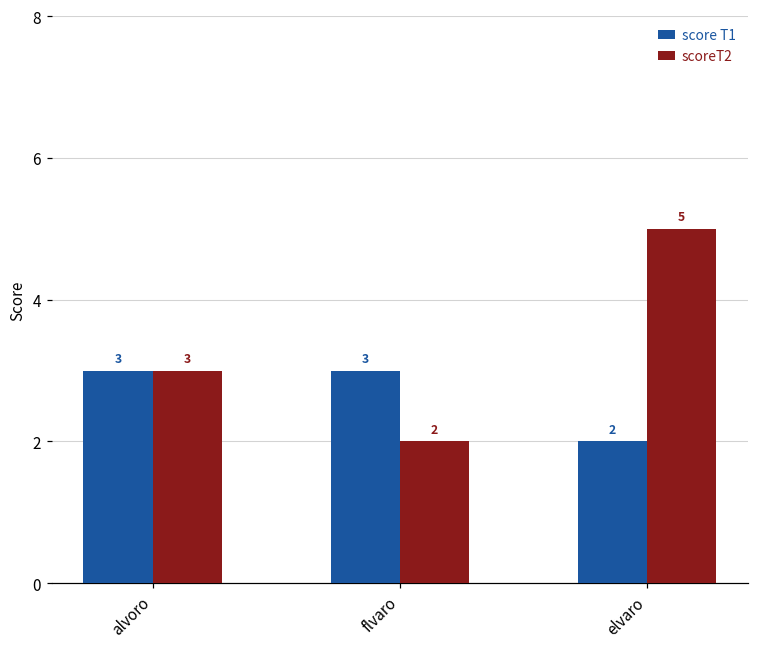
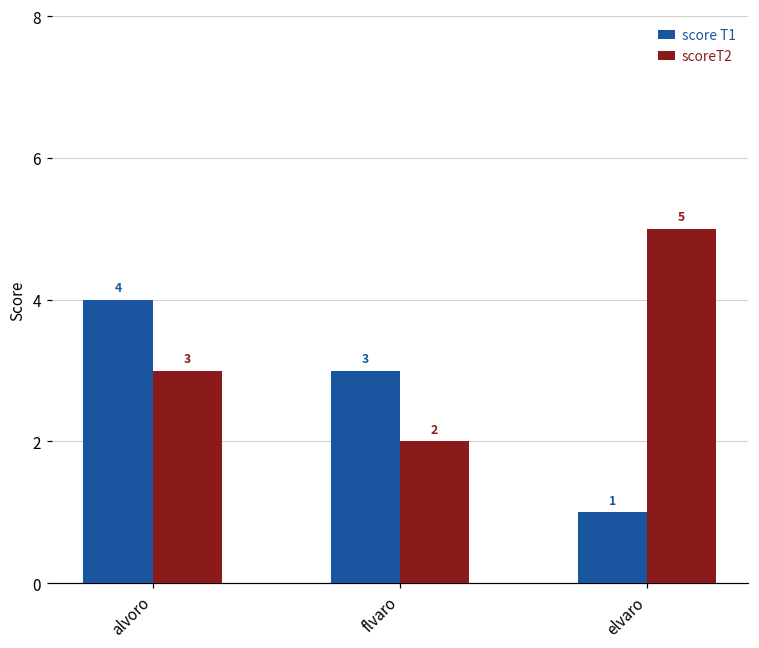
  {
    "score T1": {
-     "alvoro": 3,
+     "alvoro": 4,
      "flvaro": 3,
-     "elvaro": 2
+     "elvaro": 1
    },
    "scoreT2": {
      "alvoro": 3,
      "flvaro": 2,
      "elvaro": 5
    }
  }
